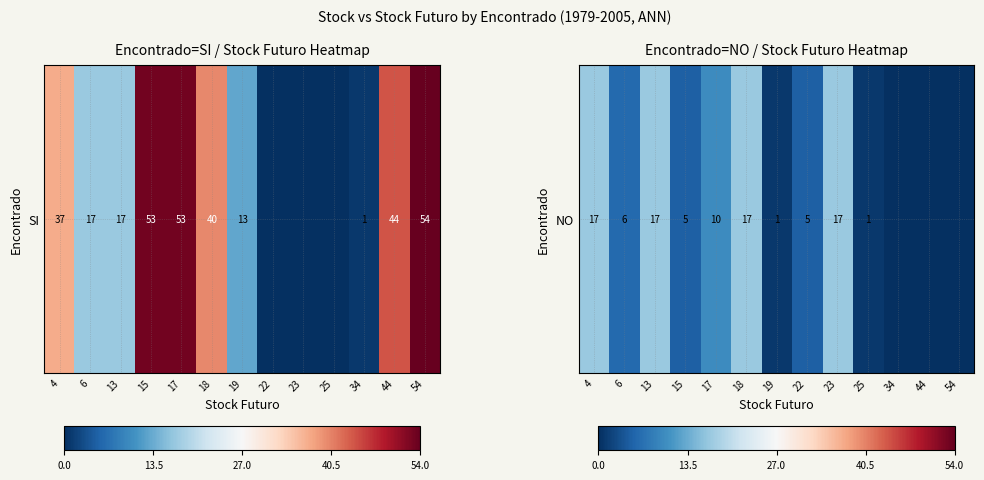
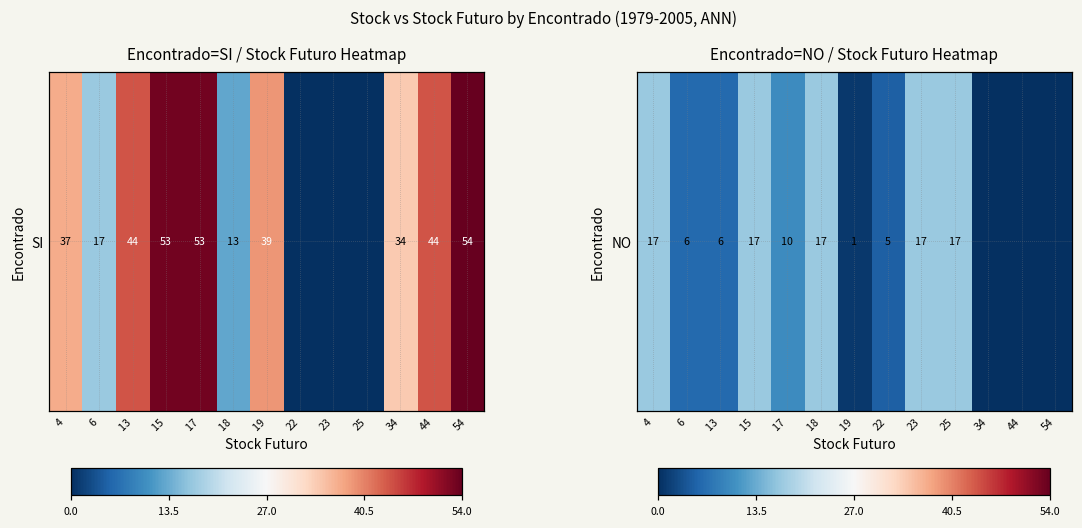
  {
    "Encontrado=SI / Stock Futuro Heatmap": {
      "SI": {
        "4": 37,
        "6": 17,
-       "13": 17,
+       "13": 44,
        "15": 53,
        "17": 53,
-       "18": 40,
-       "19": 13,
-       "34": 1,
+       "18": 13,
+       "19": 39,
+       "34": 34,
        "44": 44,
        "54": 54
      }
    },
    "Encontrado=NO / Stock Futuro Heatmap": {
      "NO": {
        "4": 17,
        "6": 6,
-       "13": 17,
-       "15": 5,
+       "13": 6,
+       "15": 17,
        "17": 10,
        "18": 17,
        "19": 1,
        "22": 5,
        "23": 17,
-       "25": 1
+       "25": 17
      }
    }
  }
